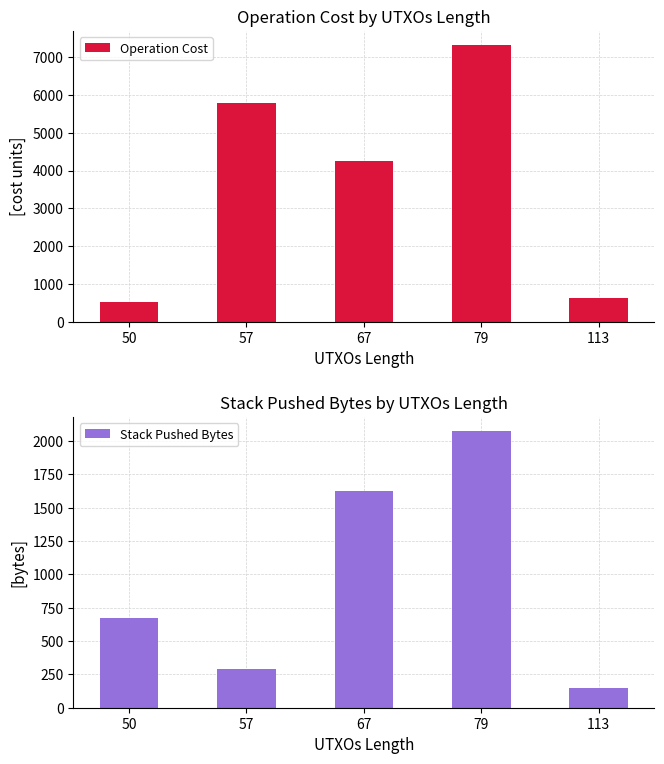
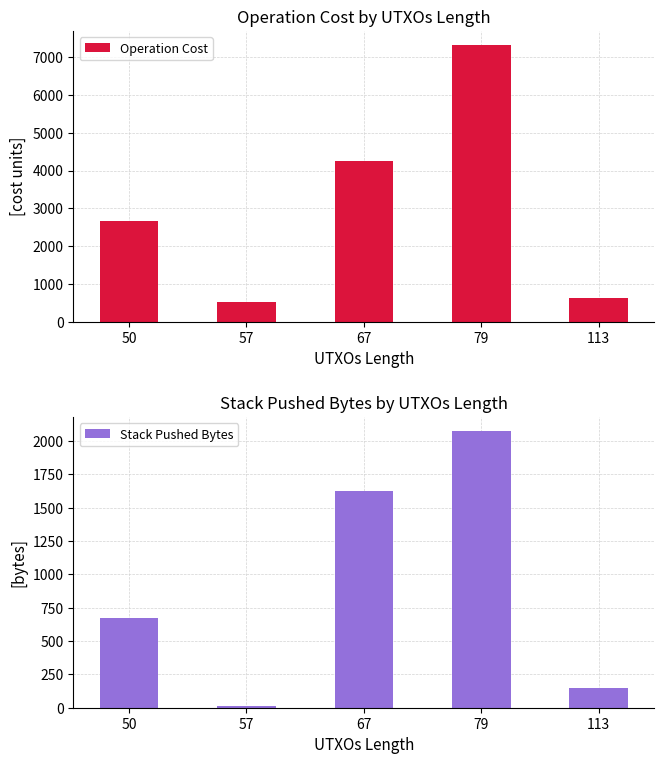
  {
    "Operation Cost by UTXOs Length": {
-     "50": 500,
-     "57": 5800,
+     "50": 2700,
+     "57": 500,
      "67": 4200,
      "79": 7300,
      "113": 600
    },
    "Stack Pushed Bytes by UTXOs Length": {
      "50": 670,
-     "57": 290,
+     "57": 10,
      "67": 1620,
      "79": 2080,
      "113": 150
    }
  }
